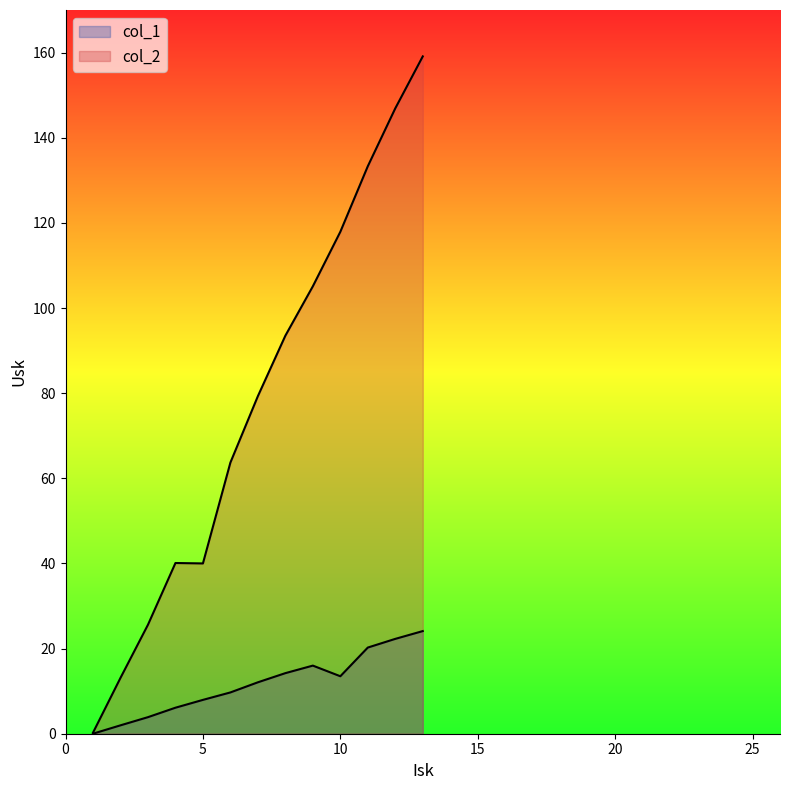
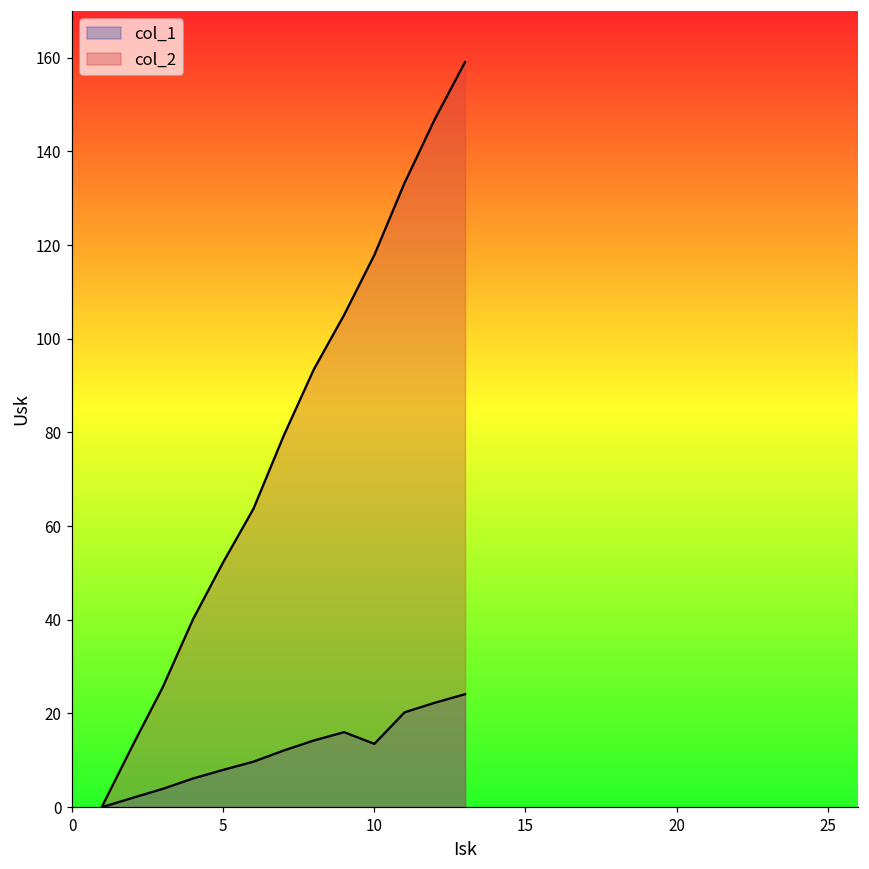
  {
    "col_1": {
      "5": 8,
      "10": 14
    },
    "col_2": {
-     "5": 40,
+     "5": 52,
      "10": 118
    }
  }
